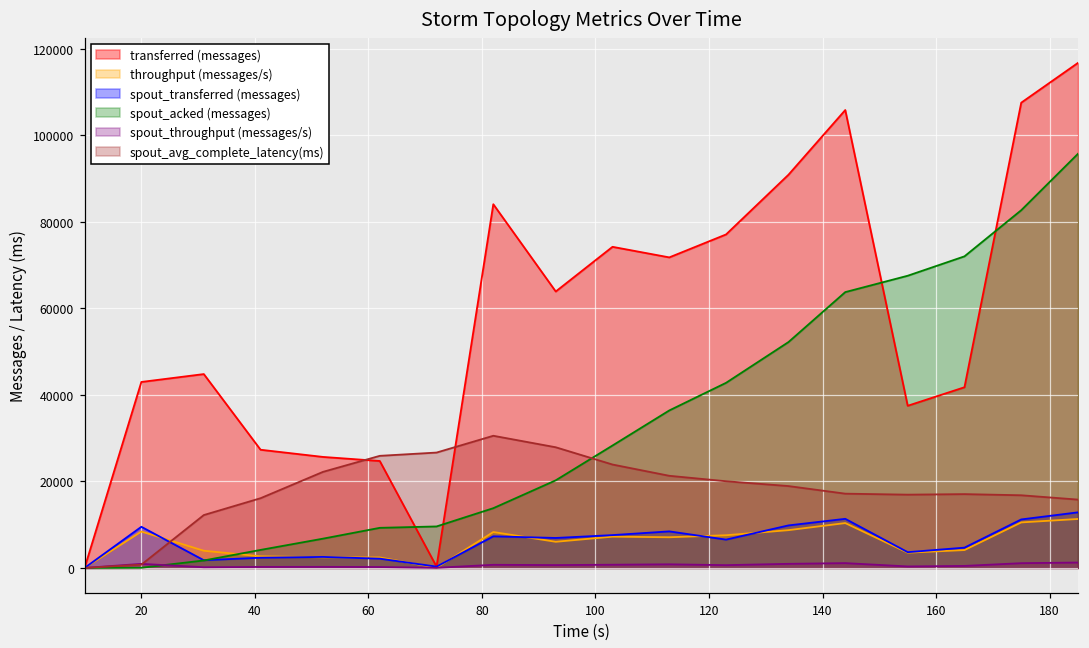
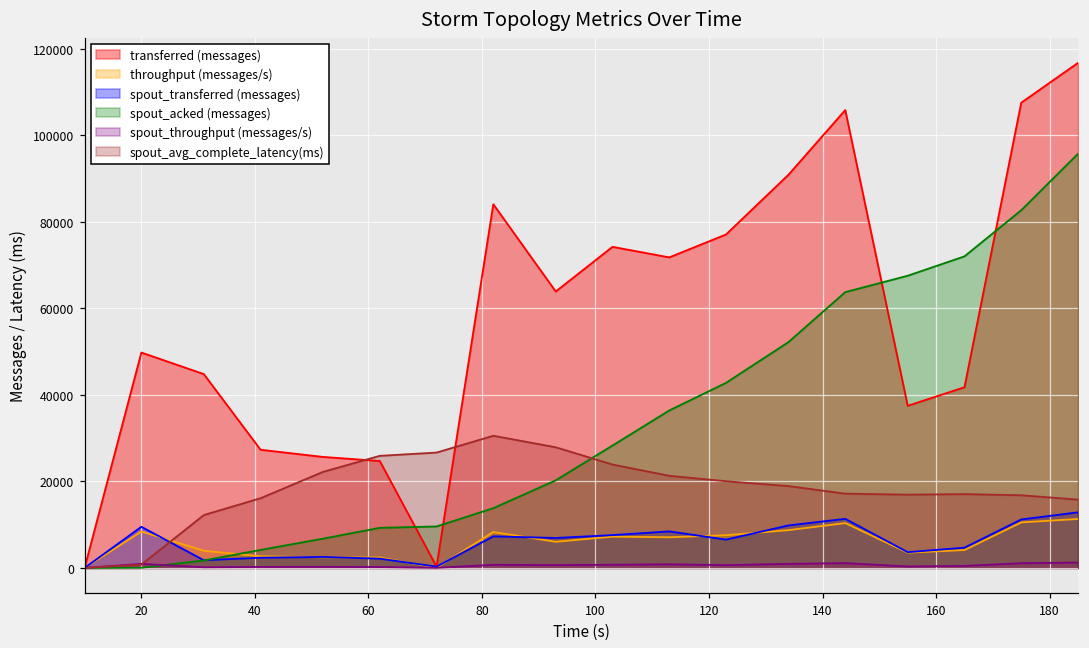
  {
    "transferred (messages)": {
-     "20": 43000
+     "20": 50000
    },
    "throughput (messages/s)": {
      "20": 8000
    },
    "spout_transferred (messages)": {
      "20": 10000
    },
    "spout_acked (messages)": {
      "20": 0
    }
  }
